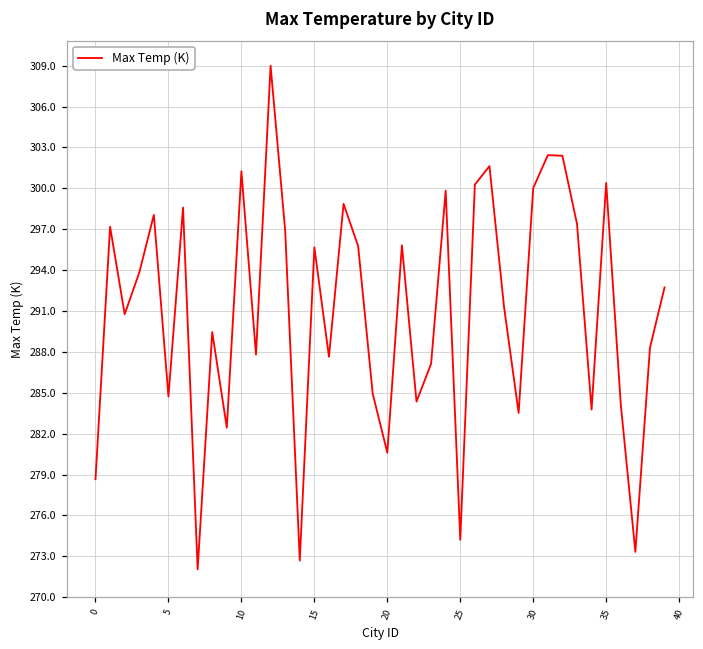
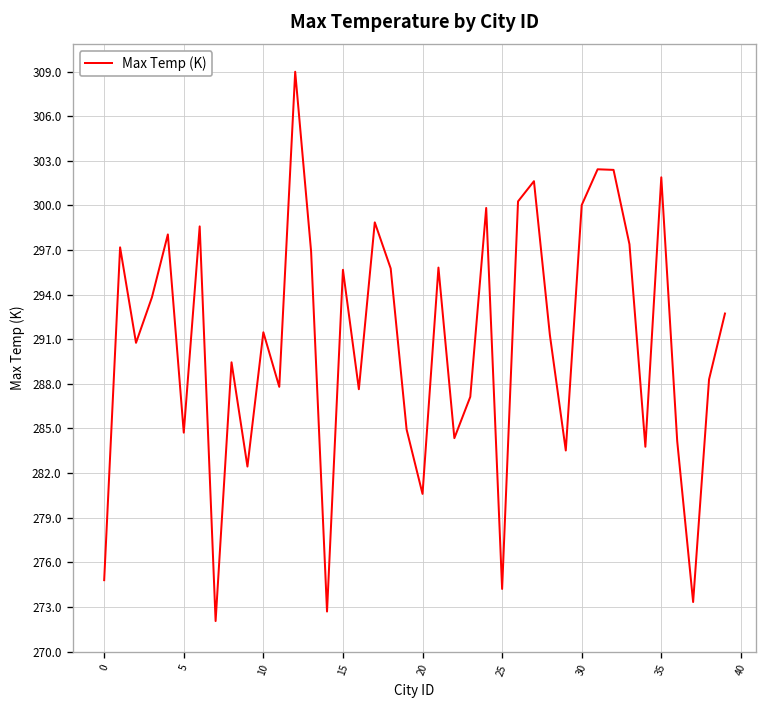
  {
-   "0": 278.7,
+   "0": 274.8,
    "5": 284.7,
-   "10": 301.3,
+   "10": 291.5,
    "15": 295.7,
    "20": 280.6,
    "25": 274.2,
    "30": 300.0,
-   "35": 300.4
+   "35": 301.9
  }
